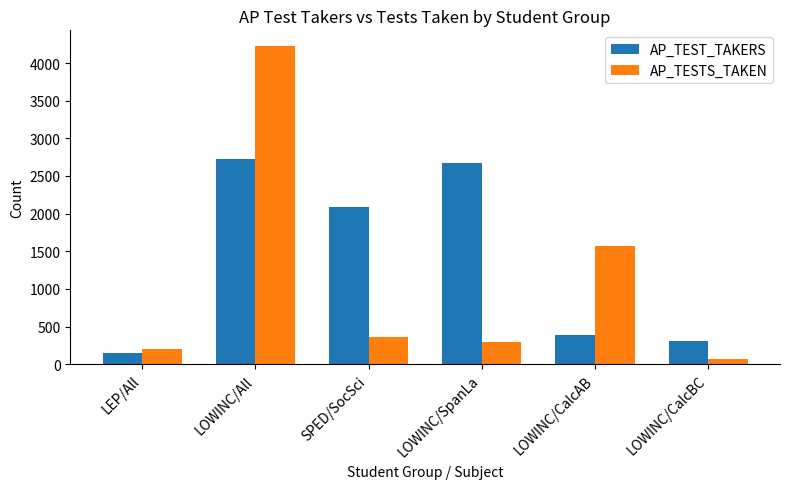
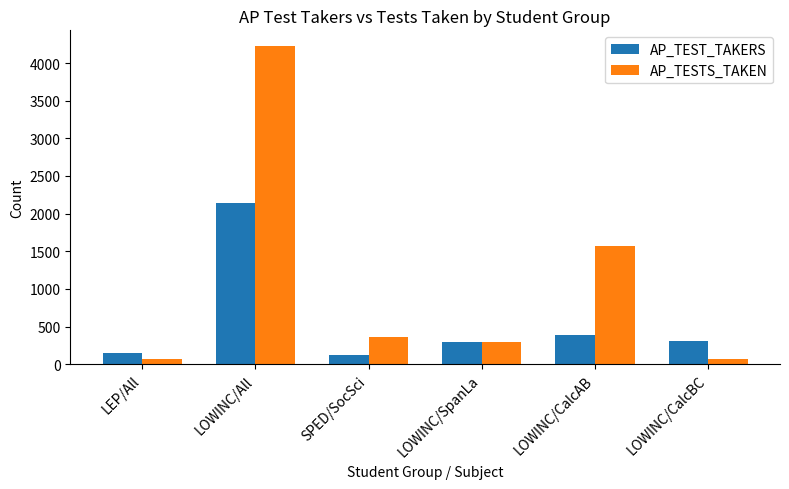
  {
    "AP_TEST_TAKERS": {
      "LEP/All": 200,
-     "LOWINC/All": 2700,
-     "SPED/SocSci": 2100,
-     "LOWINC/SpanLa": 2700,
+     "LOWINC/All": 2100,
+     "SPED/SocSci": 100,
+     "LOWINC/SpanLa": 300,
      "LOWINC/CalcAB": 400,
      "LOWINC/CalcBC": 300
    },
    "AP_TESTS_TAKEN": {
-     "LEP/All": 200,
+     "LEP/All": 100,
      "LOWINC/All": 4200,
      "SPED/SocSci": 400,
      "LOWINC/SpanLa": 300,
      "LOWINC/CalcAB": 1600,
      "LOWINC/CalcBC": 100
    }
  }
